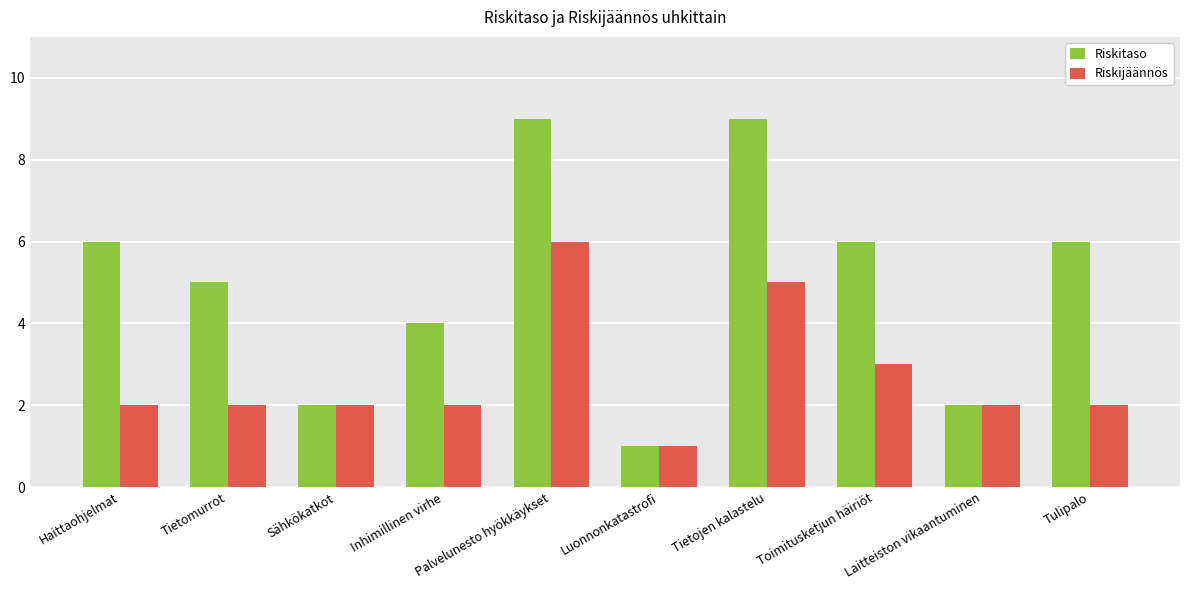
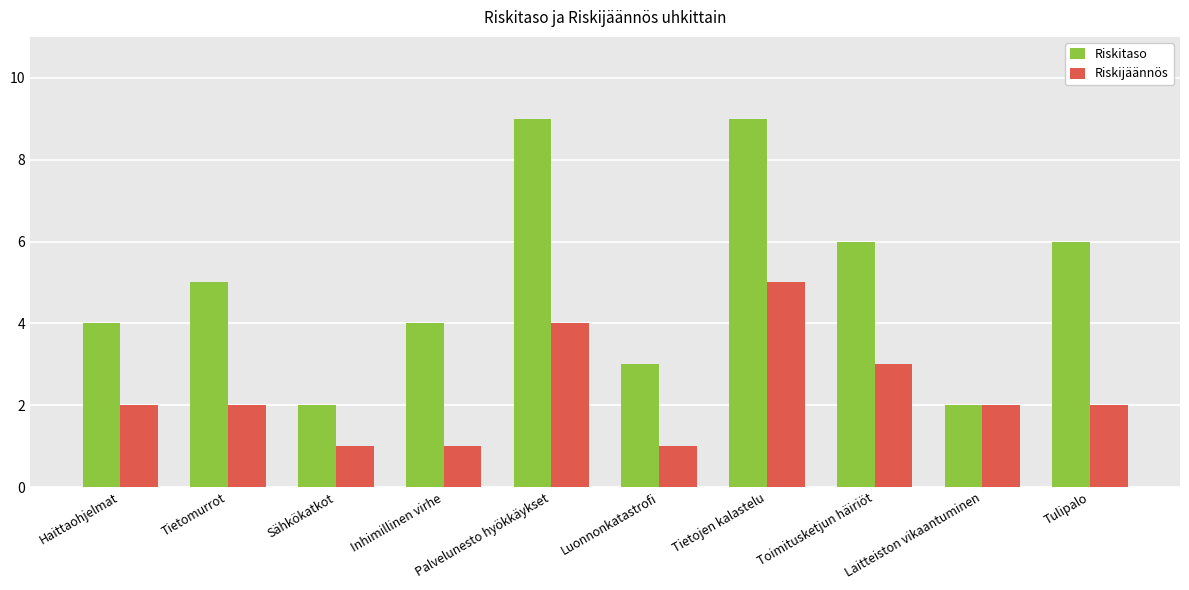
  {
    "Riskitaso": {
-     "Haittaohjelmat": 6,
+     "Haittaohjelmat": 4,
      "Tietomurrot": 5,
      "Sähkökatkot": 2,
      "Inhimillinen virhe": 4,
      "Palvelunesto hyökkäykset": 9,
-     "Luonnonkatastrofi": 1,
+     "Luonnonkatastrofi": 3,
      "Tietojen kalastelu": 9,
      "Toimitusketjun häiriöt": 6,
      "Laitteiston vikaantuminen": 2,
      "Tulipalo": 6
    },
    "Riskijäännös": {
      "Haittaohjelmat": 2,
      "Tietomurrot": 2,
-     "Sähkökatkot": 2,
-     "Inhimillinen virhe": 2,
-     "Palvelunesto hyökkäykset": 6,
+     "Sähkökatkot": 1,
+     "Inhimillinen virhe": 1,
+     "Palvelunesto hyökkäykset": 4,
      "Luonnonkatastrofi": 1,
      "Tietojen kalastelu": 5,
      "Toimitusketjun häiriöt": 3,
      "Laitteiston vikaantuminen": 2,
      "Tulipalo": 2
    }
  }
